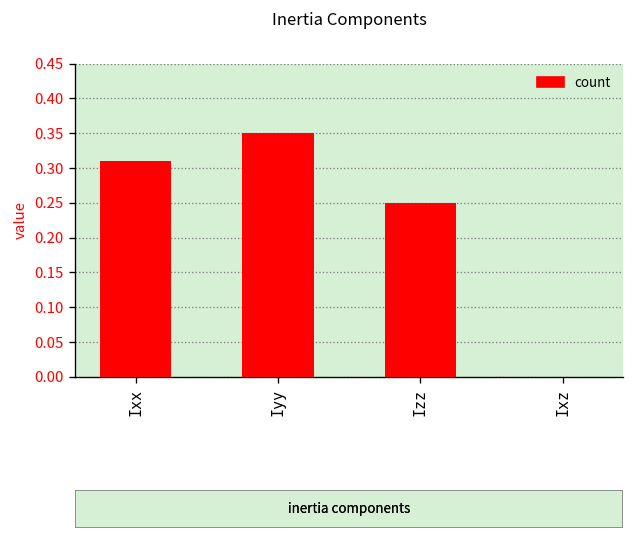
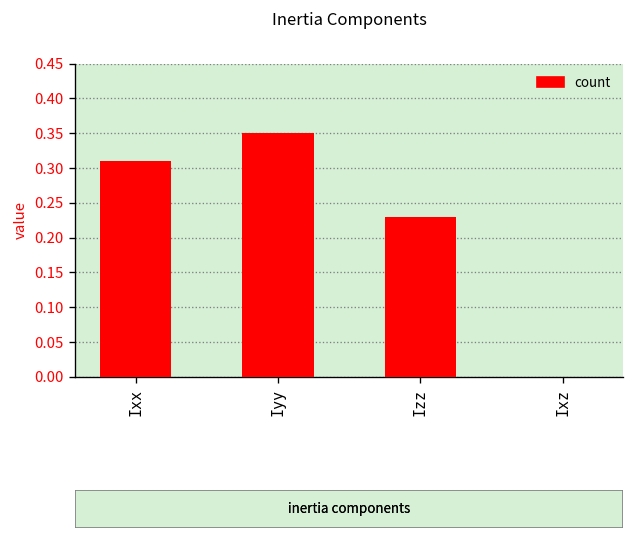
  {
    "Ixx": 0.31,
    "Iyy": 0.35,
-   "Izz": 0.25,
+   "Izz": 0.23,
    "Ixz": 0.00
  }
